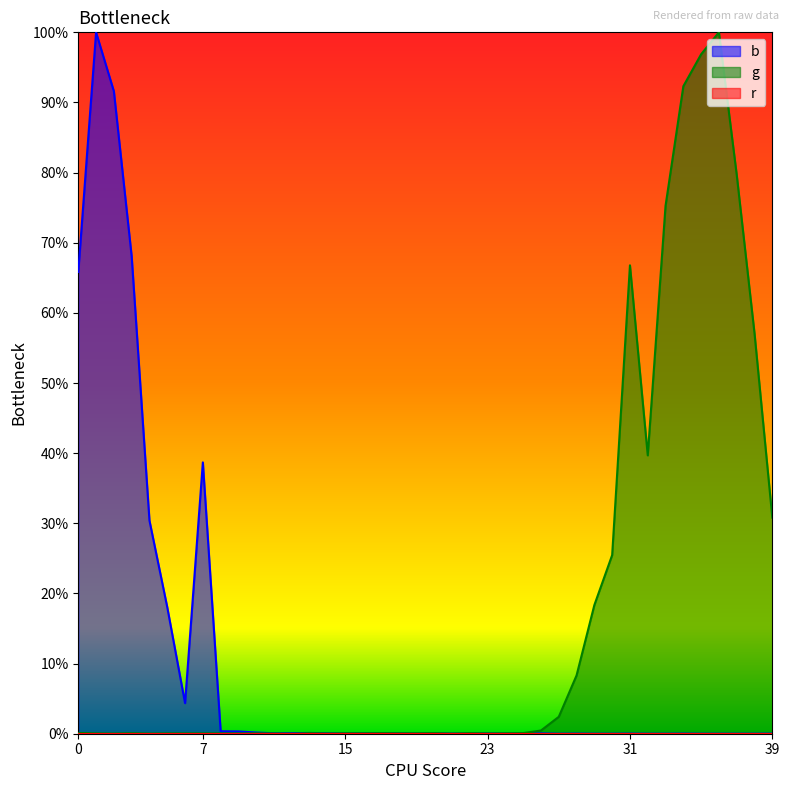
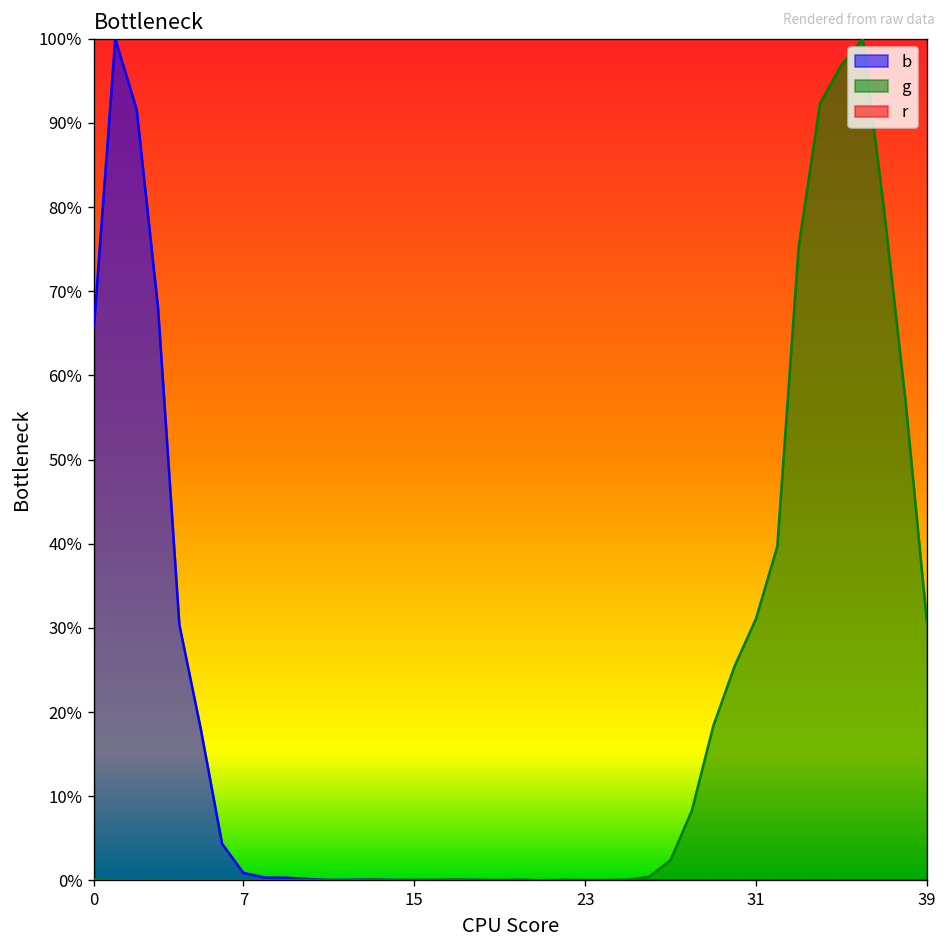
  {
    "b": {
      "0": "66%",
-     "7": "39%"
+     "7": "1%"
    },
    "g": {
-     "31": "67%",
+     "31": "31%",
      "39": "31%"
    }
  }
